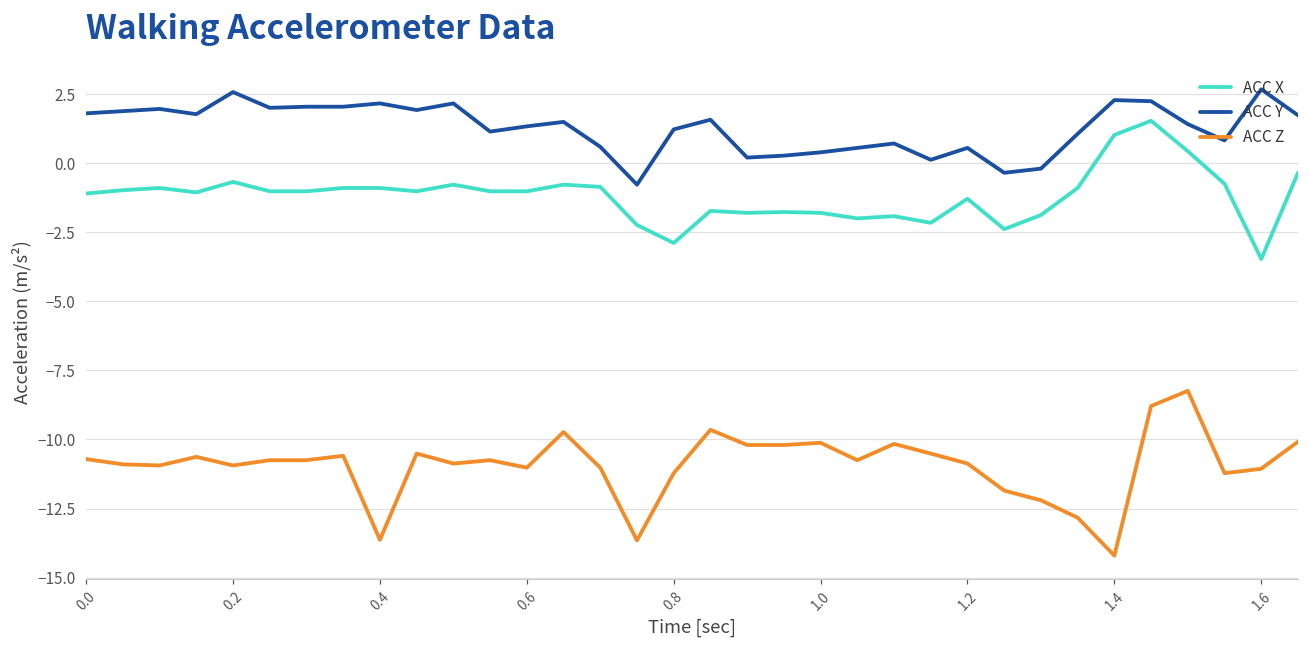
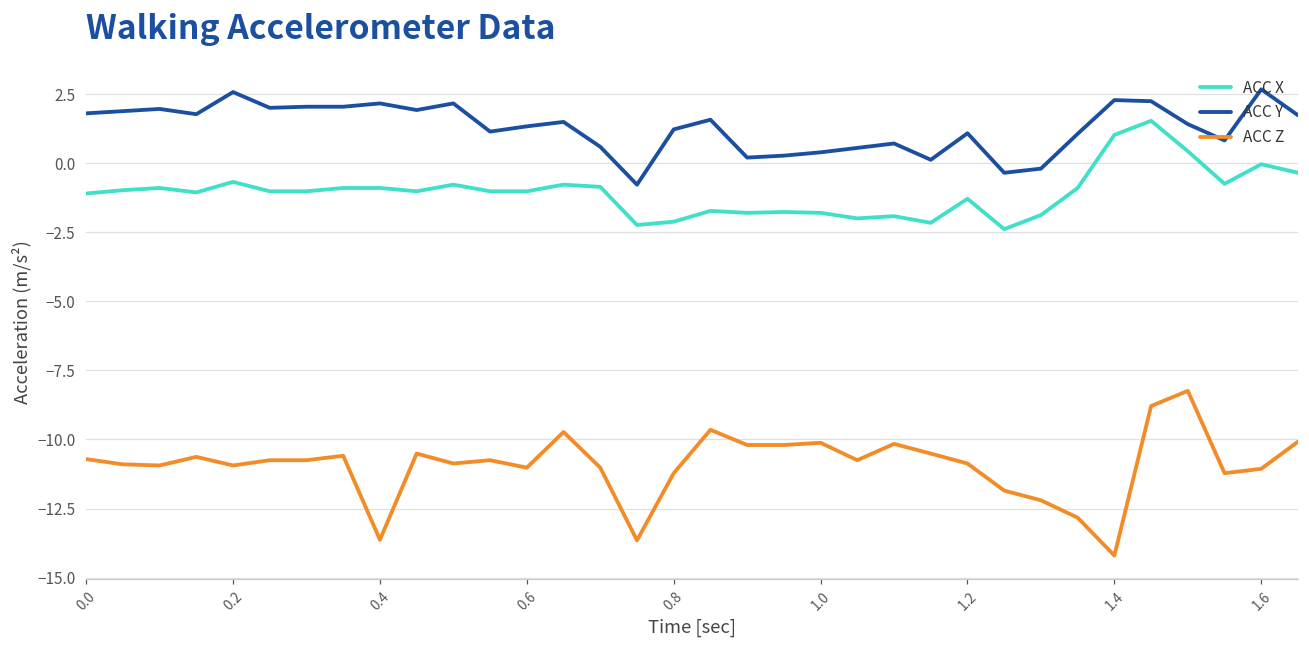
  {
    "ACC X": {
      "0.0": -1.1,
      "0.2": -0.7,
      "0.4": -0.9,
      "0.6": -1.0,
-     "0.8": -2.9,
+     "0.8": -2.1,
      "1.0": -1.8,
      "1.2": -1.3,
      "1.4": 1.0,
-     "1.6": -3.5
+     "1.6": 0.0
    },
    "ACC Y": {
      "0.0": 1.8,
      "0.2": 2.6,
      "0.4": 2.2,
      "0.6": 1.3,
      "0.8": 1.2,
      "1.0": 0.4,
-     "1.2": 0.6,
+     "1.2": 1.1,
      "1.4": 2.3,
      "1.6": 2.7
    },
    "ACC Z": {
      "0.0": -10.7,
      "0.2": -10.9,
      "0.4": -13.6,
      "0.6": -11.0,
      "0.8": -11.2,
      "1.0": -10.1,
      "1.2": -10.9,
      "1.4": -14.2,
      "1.6": -11.1
    }
  }
